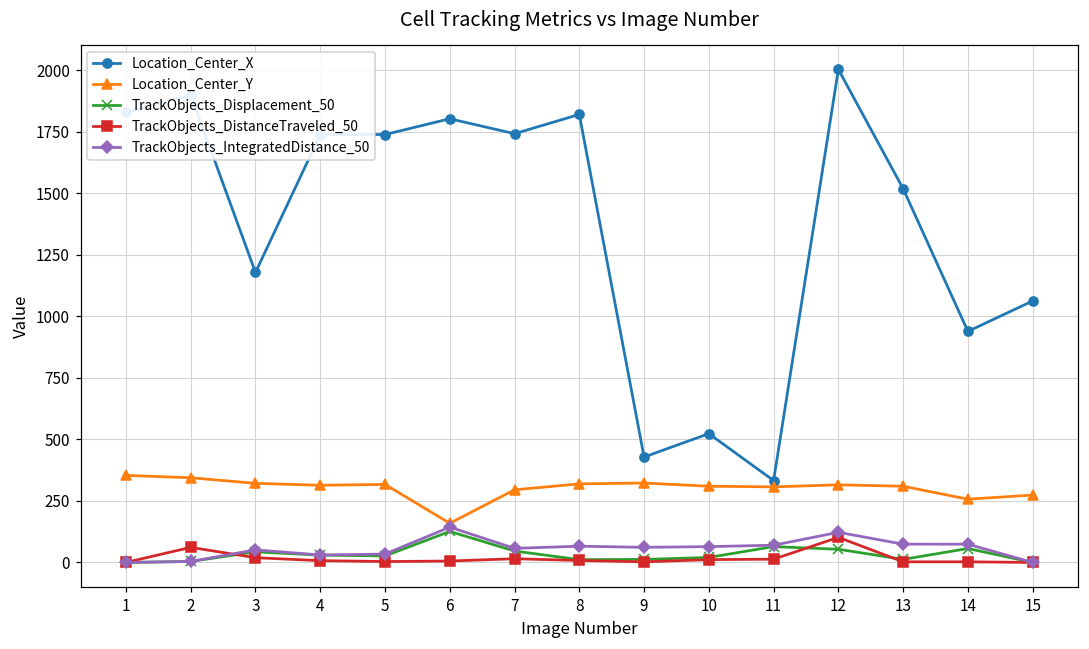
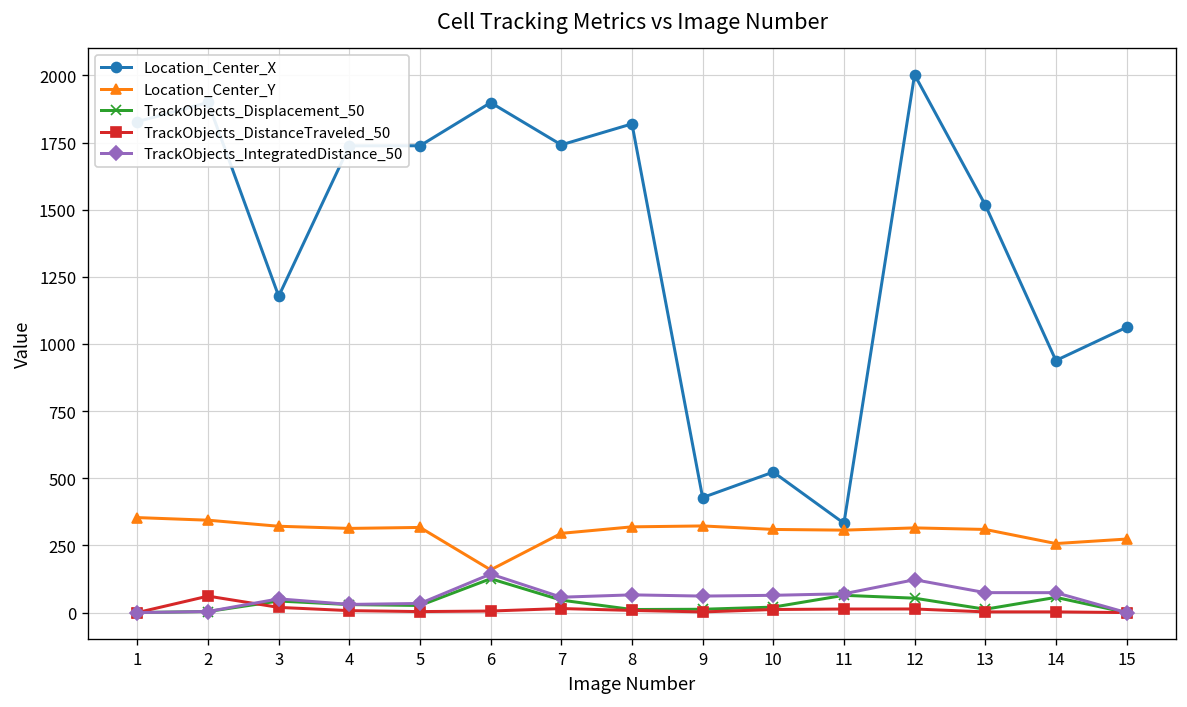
  {
    "Location_Center_X": {
      "3": 1180,
      "5": 1740,
-     "6": 1800,
+     "6": 1900,
      "7": 1740,
      "8": 1820,
      "9": 430,
      "10": 520,
      "11": 330,
      "12": 2000,
      "13": 1520,
      "14": 940,
      "15": 1060
    },
    "Location_Center_Y": {
      "1": 350,
      "2": 340,
      "3": 320,
      "4": 310,
      "5": 320,
      "6": 160,
      "7": 290,
      "8": 320,
      "9": 320,
      "10": 310,
      "11": 310,
      "12": 320,
      "13": 310,
      "14": 260,
      "15": 270
    },
    "TrackObjects_Displacement_50": {
      "6": 130,
      "12": 50,
      "14": 60
    },
    "TrackObjects_DistanceTraveled_50": {
      "2": 60,
      "3": 20,
      "4": 10,
      "5": 0,
      "6": 10,
      "7": 10,
      "11": 10,
-     "12": 100,
+     "12": 10,
      "14": 0
    },
    "TrackObjects_IntegratedDistance_50": {
      "6": 140,
      "8": 70,
      "9": 60,
      "10": 60,
      "12": 120,
      "13": 70,
      "14": 70
    }
  }
